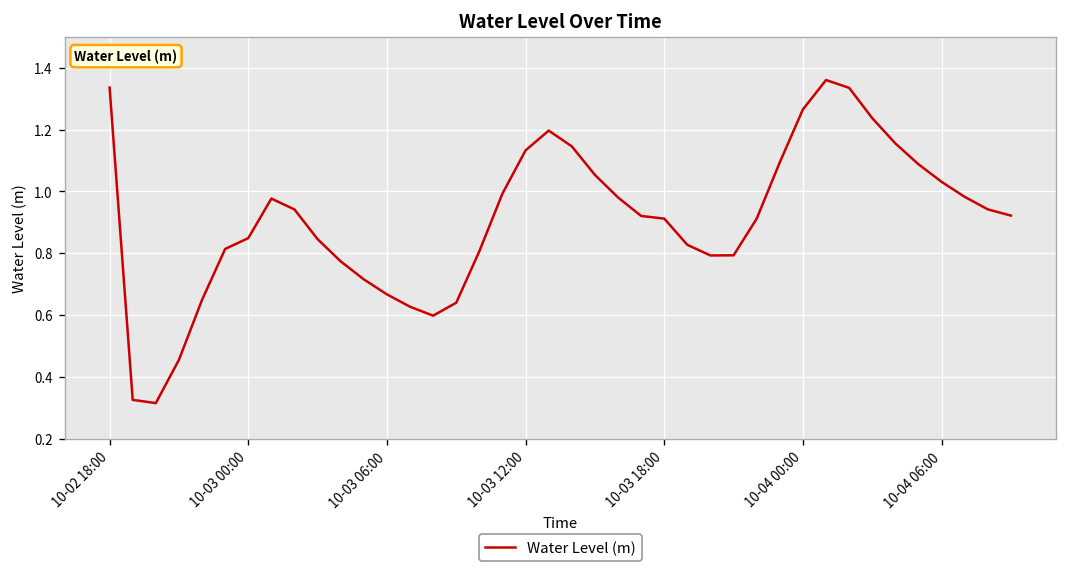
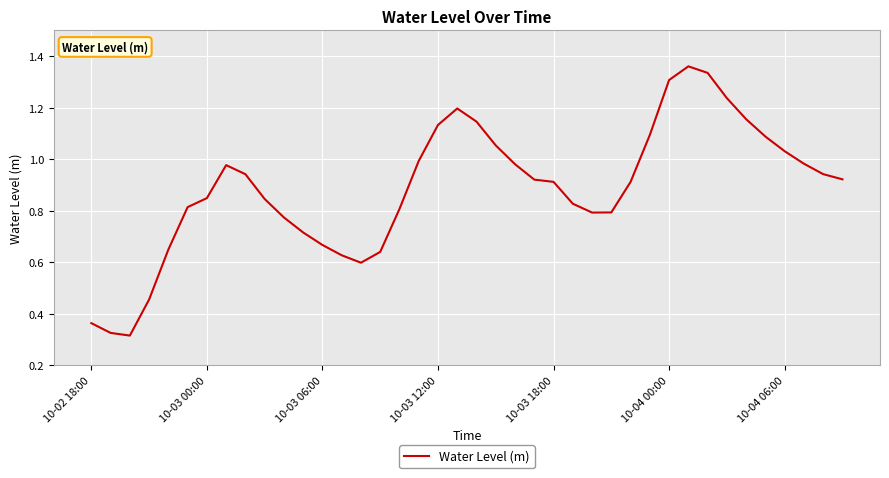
  {
-   "10-02 18:00": 1.34,
+   "10-02 18:00": 0.36,
    "10-03 00:00": 0.85,
    "10-03 06:00": 0.67,
    "10-03 12:00": 1.13,
    "10-03 18:00": 0.91,
-   "10-04 00:00": 1.27,
+   "10-04 00:00": 1.31,
    "10-04 06:00": 1.03
  }
